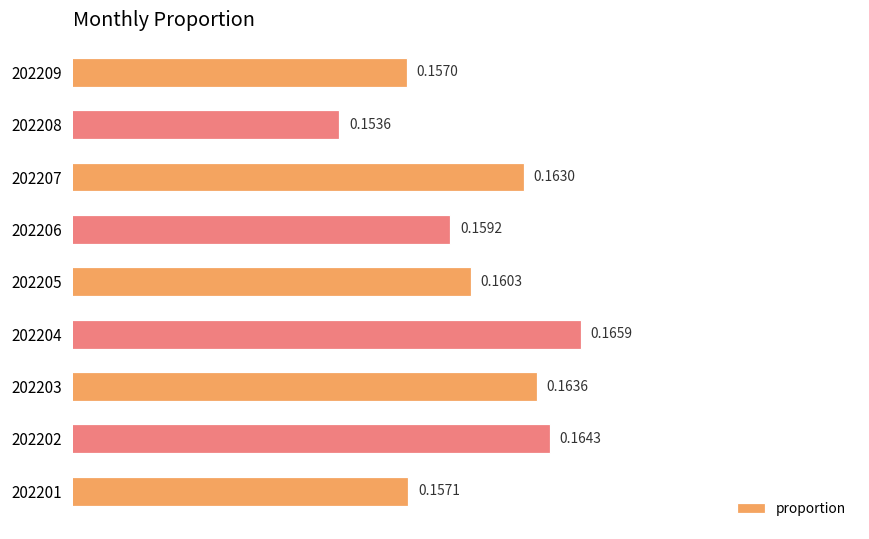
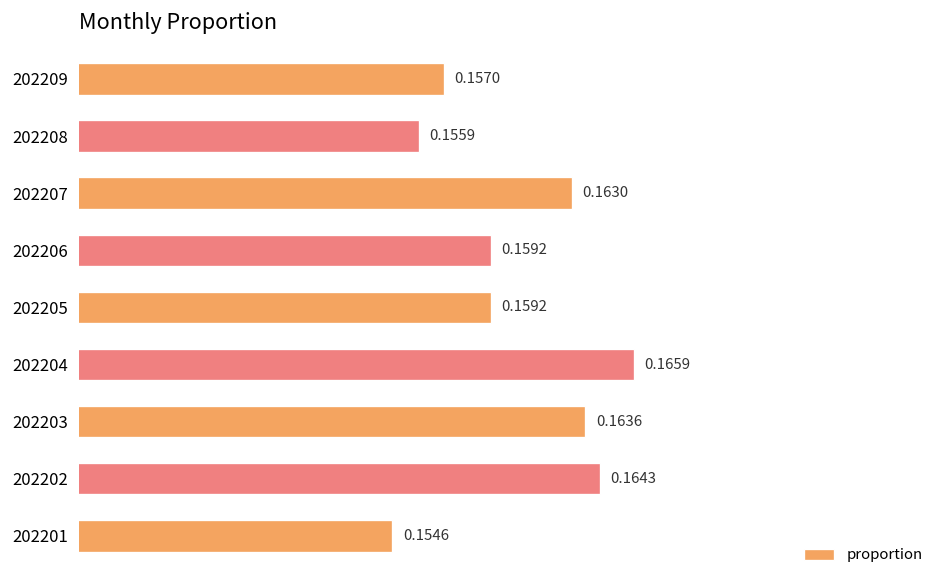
  {
    "202209": 0.1570,
-   "202208": 0.1536,
+   "202208": 0.1559,
    "202207": 0.1630,
    "202206": 0.1592,
-   "202205": 0.1603,
+   "202205": 0.1592,
    "202204": 0.1659,
    "202203": 0.1636,
    "202202": 0.1643,
-   "202201": 0.1571
+   "202201": 0.1546
  }
